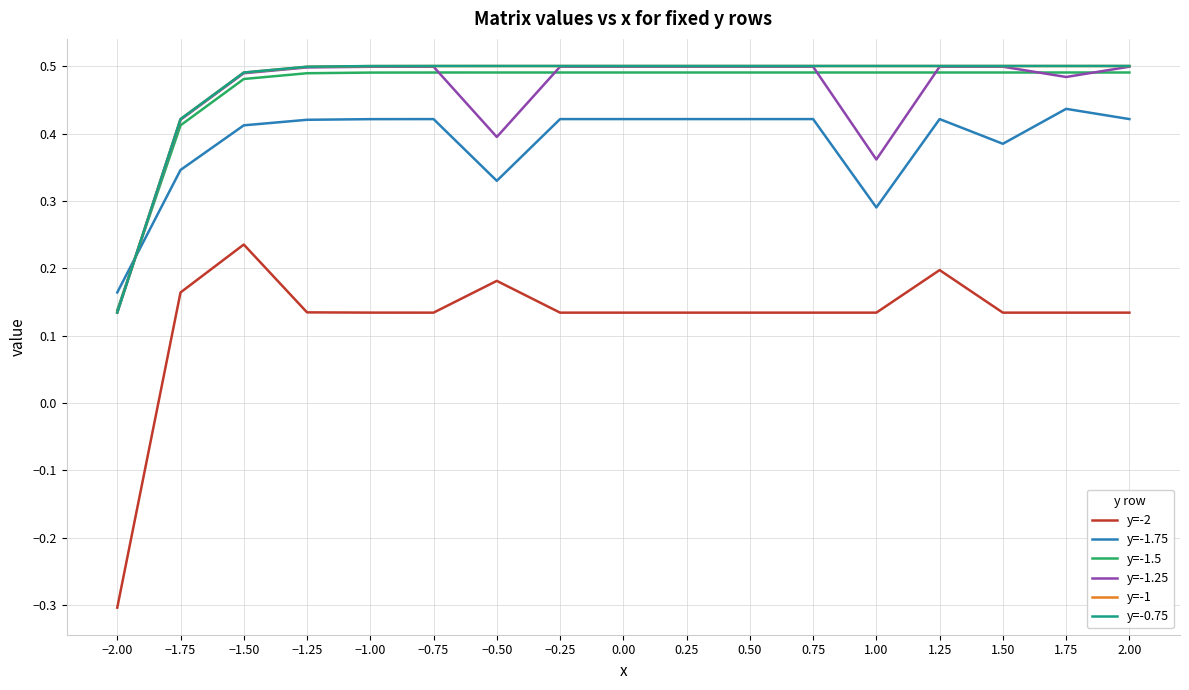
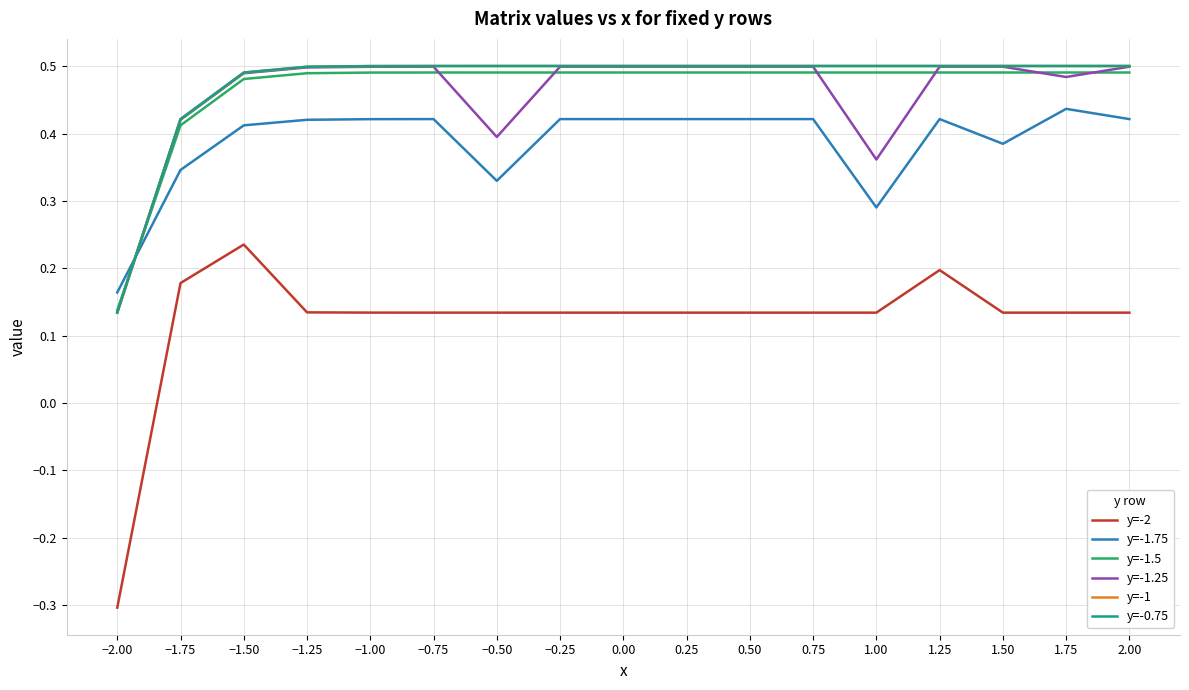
  {
    "y=-2": {
      "−2.00": -0.30,
-     "−1.75": 0.16,
+     "−1.75": 0.18,
      "−1.50": 0.24,
      "−1.25": 0.13,
      "−1.00": 0.13,
      "−0.75": 0.13,
-     "−0.50": 0.18,
+     "−0.50": 0.13,
      "−0.25": 0.13,
      "0.00": 0.13,
      "0.25": 0.13,
      "0.50": 0.13,
      "0.75": 0.13,
      "1.00": 0.13,
      "1.25": 0.20,
      "1.50": 0.13,
      "1.75": 0.13,
      "2.00": 0.13
    },
    "y=-1.75": {
      "−2.00": 0.16,
      "−1.75": 0.35,
      "−1.50": 0.41,
      "−1.25": 0.42,
      "−1.00": 0.42,
      "−0.75": 0.42,
      "−0.50": 0.33,
      "−0.25": 0.42,
      "0.00": 0.42,
      "0.25": 0.42,
      "0.50": 0.42,
      "0.75": 0.42,
      "1.00": 0.29,
      "1.25": 0.42,
      "1.50": 0.39,
      "1.75": 0.44,
      "2.00": 0.42
    },
    "y=-1.25": {
      "−0.50": 0.40,
      "1.00": 0.36,
      "1.75": 0.48
    }
  }
